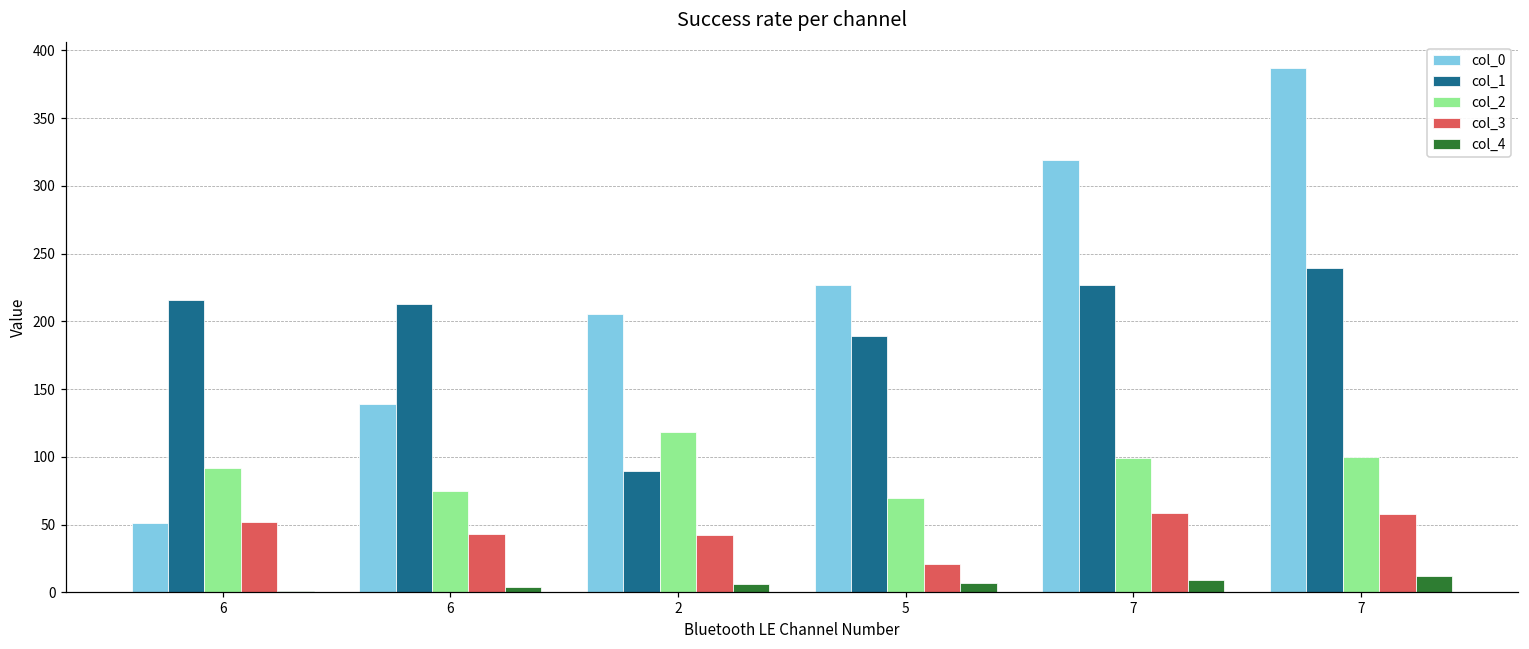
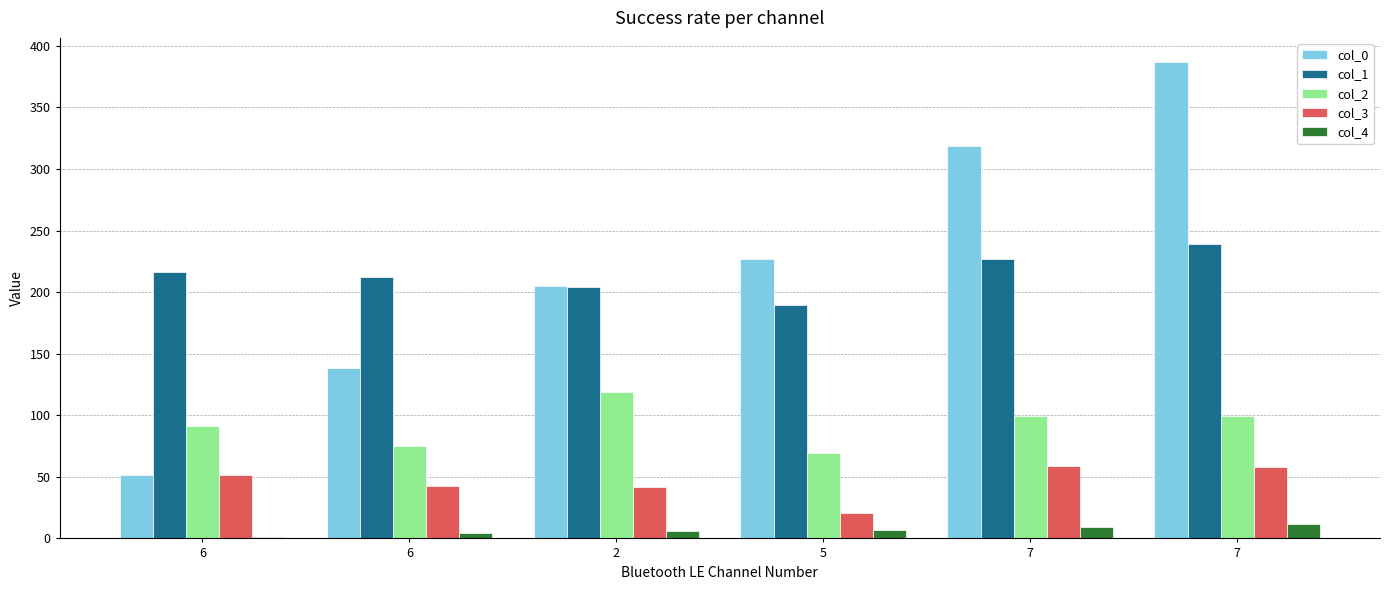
  {
    "col_0": {
      "2": 205,
      "5": 227
    },
    "col_1": {
-     "2": 89,
+     "2": 204,
      "5": 189
    },
    "col_2": {
      "2": 119,
      "5": 70
    },
    "col_3": {
      "2": 42,
      "5": 21
    },
    "col_4": {
      "2": 6,
      "5": 7
    }
  }
